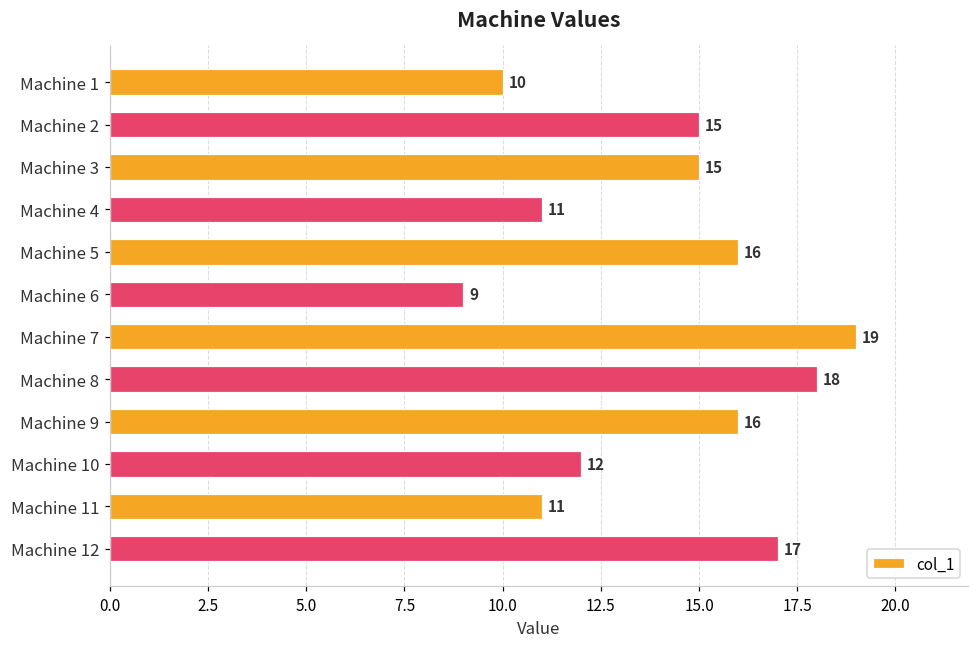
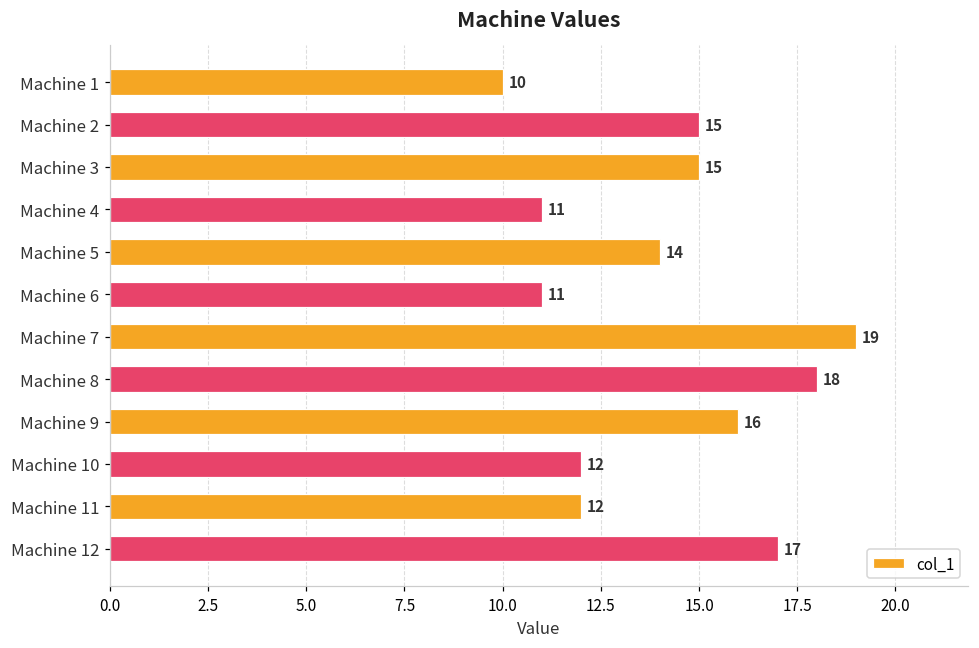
  {
    "Machine 1": 10,
    "Machine 2": 15,
    "Machine 3": 15,
    "Machine 4": 11,
-   "Machine 5": 16,
-   "Machine 6": 9,
+   "Machine 5": 14,
+   "Machine 6": 11,
    "Machine 7": 19,
    "Machine 8": 18,
    "Machine 9": 16,
    "Machine 10": 12,
-   "Machine 11": 11,
+   "Machine 11": 12,
    "Machine 12": 17
  }
